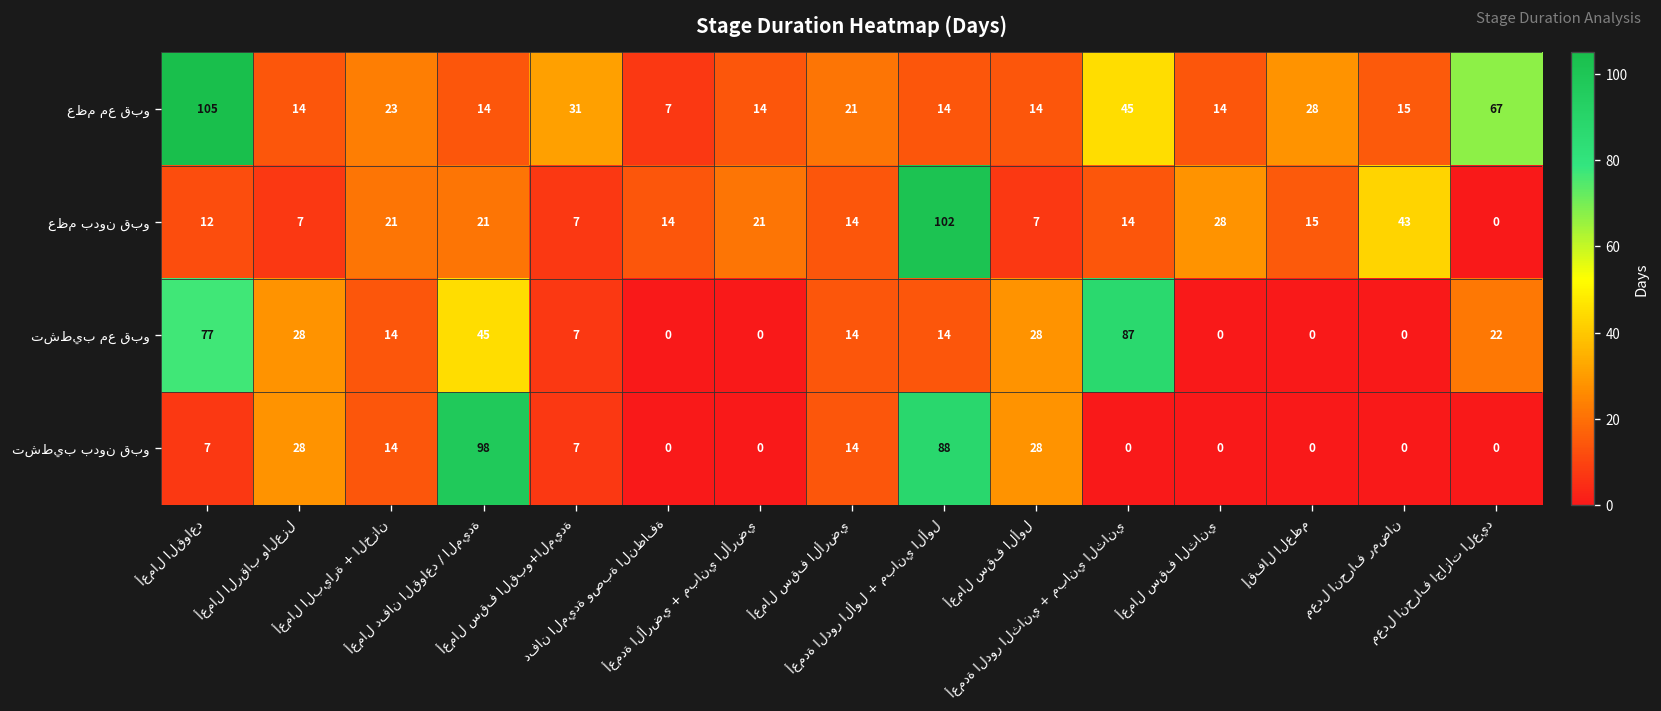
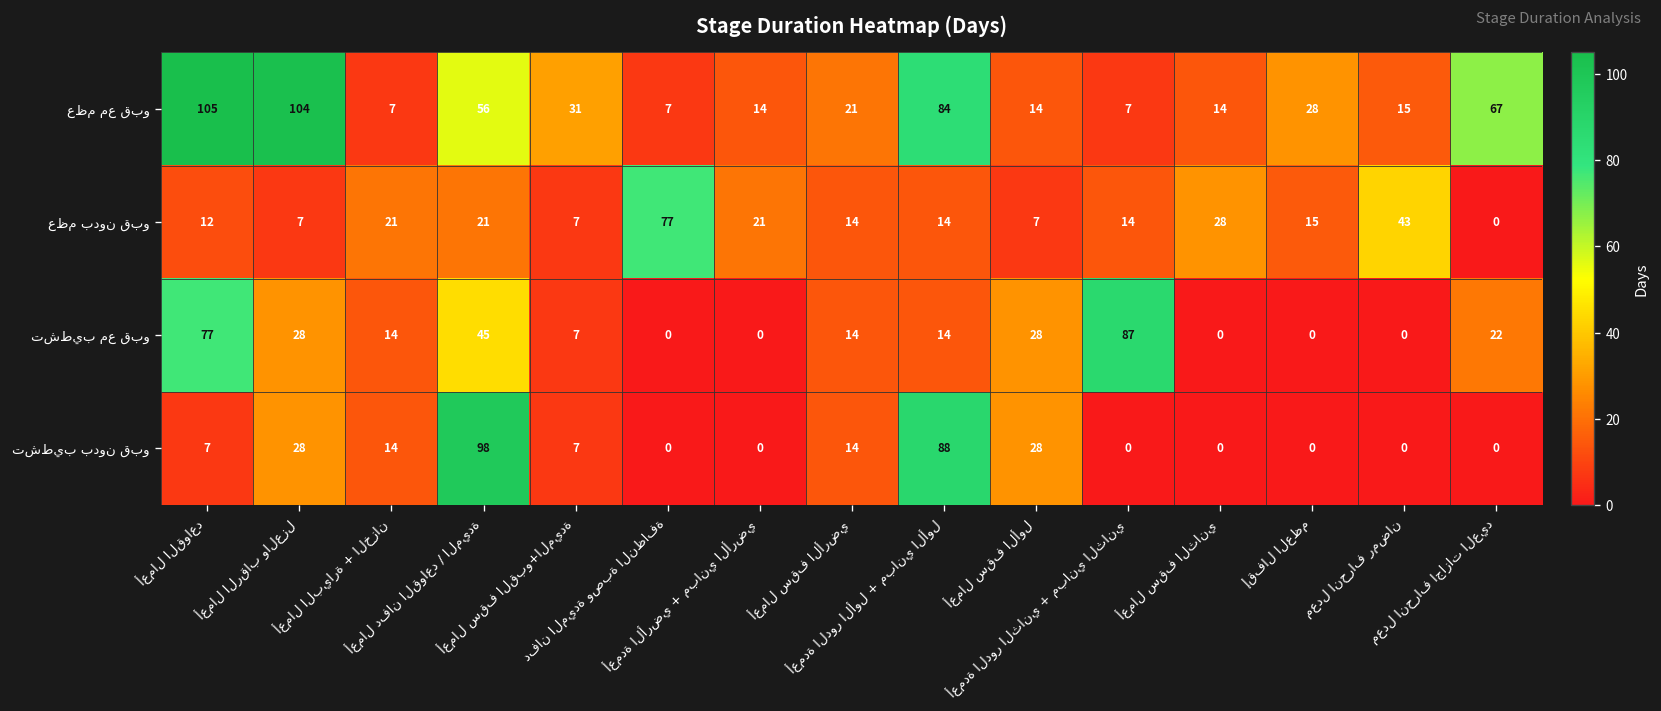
  {
    "عظم مع قبو": {
      "أعمال القواعد": 105,
-     "أعمال الرقاب والعزل": 14,
-     "أعمال البيارة + الخزان": 23,
-     "أعمال دفان القواعد / الميدة": 14,
+     "أعمال الرقاب والعزل": 104,
+     "أعمال البيارة + الخزان": 7,
+     "أعمال دفان القواعد / الميدة": 56,
      "أعمال سقف القبو+الميدة": 31,
      "دفان الميدة وصبة النظافة": 7,
      "أعمدة الأرضي + مباني الأرضي": 14,
      "أعمال سقف الأرضي": 21,
-     "أعمدة الدور الأول + مباني الأول": 14,
+     "أعمدة الدور الأول + مباني الأول": 84,
      "أعمال سقف الأول": 14,
-     "أعمدة الدور الثاني + مباني الثاني": 45,
+     "أعمدة الدور الثاني + مباني الثاني": 7,
      "أعمال سقف الثاني": 14,
      "إقفال العظم": 28,
      "معدل انحراف رمضان": 15,
      "معدل انحراف اجازات العيد": 67
    },
    "عظم بدون قبو": {
      "أعمال القواعد": 12,
      "أعمال الرقاب والعزل": 7,
      "أعمال البيارة + الخزان": 21,
      "أعمال دفان القواعد / الميدة": 21,
      "أعمال سقف القبو+الميدة": 7,
-     "دفان الميدة وصبة النظافة": 14,
+     "دفان الميدة وصبة النظافة": 77,
      "أعمدة الأرضي + مباني الأرضي": 21,
      "أعمال سقف الأرضي": 14,
-     "أعمدة الدور الأول + مباني الأول": 102,
+     "أعمدة الدور الأول + مباني الأول": 14,
      "أعمال سقف الأول": 7,
      "أعمدة الدور الثاني + مباني الثاني": 14,
      "أعمال سقف الثاني": 28,
      "إقفال العظم": 15,
      "معدل انحراف رمضان": 43,
      "معدل انحراف اجازات العيد": 0
    },
    "تشطيب مع قبو": {
      "أعمال القواعد": 77,
      "أعمال الرقاب والعزل": 28,
      "أعمال البيارة + الخزان": 14,
      "أعمال دفان القواعد / الميدة": 45,
      "أعمال سقف القبو+الميدة": 7,
      "دفان الميدة وصبة النظافة": 0,
      "أعمدة الأرضي + مباني الأرضي": 0,
      "أعمال سقف الأرضي": 14,
      "أعمدة الدور الأول + مباني الأول": 14,
      "أعمال سقف الأول": 28,
      "أعمدة الدور الثاني + مباني الثاني": 87,
      "أعمال سقف الثاني": 0,
      "إقفال العظم": 0,
      "معدل انحراف رمضان": 0,
      "معدل انحراف اجازات العيد": 22
    },
    "تشطيب بدون قبو": {
      "أعمال القواعد": 7,
      "أعمال الرقاب والعزل": 28,
      "أعمال البيارة + الخزان": 14,
      "أعمال دفان القواعد / الميدة": 98,
      "أعمال سقف القبو+الميدة": 7,
      "دفان الميدة وصبة النظافة": 0,
      "أعمدة الأرضي + مباني الأرضي": 0,
      "أعمال سقف الأرضي": 14,
      "أعمدة الدور الأول + مباني الأول": 88,
      "أعمال سقف الأول": 28,
      "أعمدة الدور الثاني + مباني الثاني": 0,
      "أعمال سقف الثاني": 0,
      "إقفال العظم": 0,
      "معدل انحراف رمضان": 0,
      "معدل انحراف اجازات العيد": 0
    }
  }
